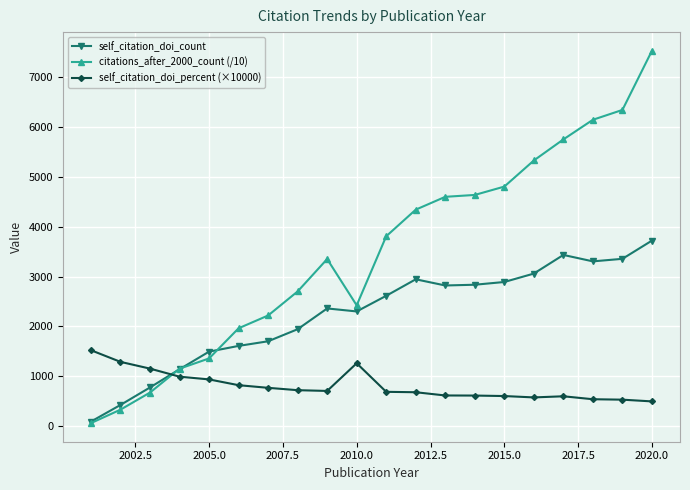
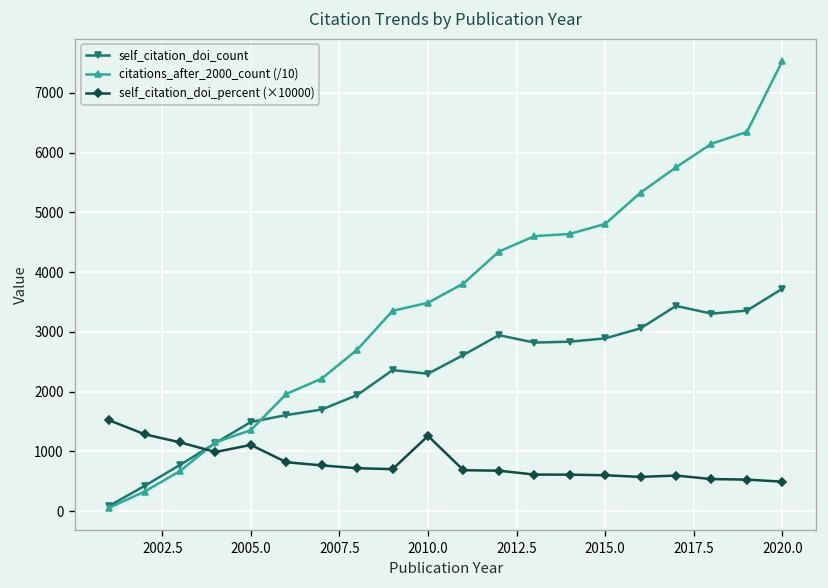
  {
    "self_citation_doi_count": {
      "2005.0": 1500,
      "2010.0": 2300,
      "2015.0": 2900,
      "2020.0": 3700
    },
    "citations_after_2000_count (/10)": {
      "2005.0": 1400,
-     "2010.0": 2400,
+     "2010.0": 3500,
      "2015.0": 4800,
      "2020.0": 7500
    },
    "self_citation_doi_percent (×10000)": {
-     "2005.0": 900,
+     "2005.0": 1100,
      "2010.0": 1300,
      "2015.0": 600,
      "2020.0": 500
    }
  }
